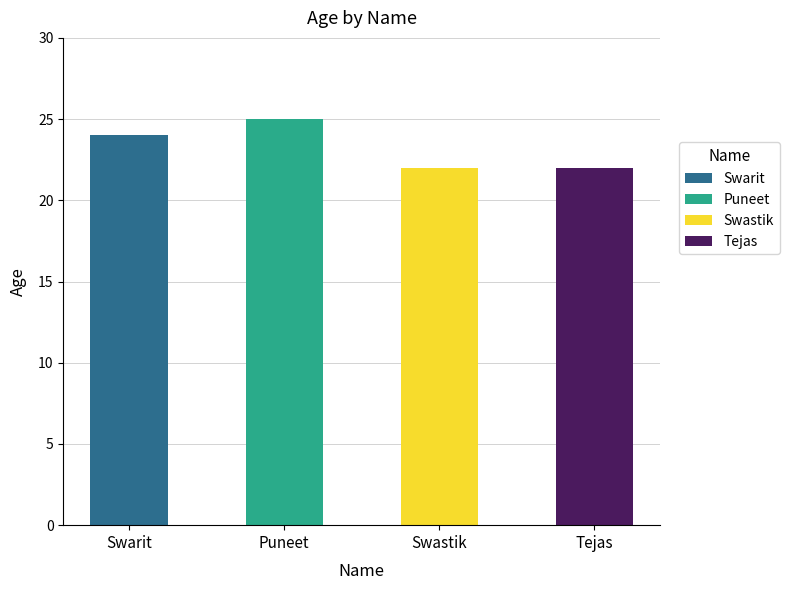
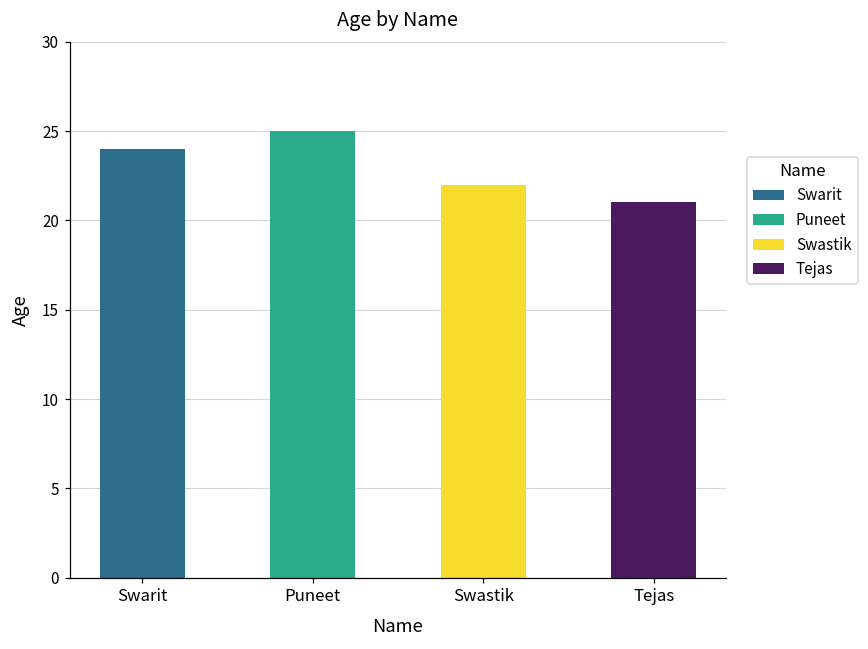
  {
    "Swarit": 24,
    "Puneet": 25,
    "Swastik": 22,
-   "Tejas": 22
+   "Tejas": 21
  }
